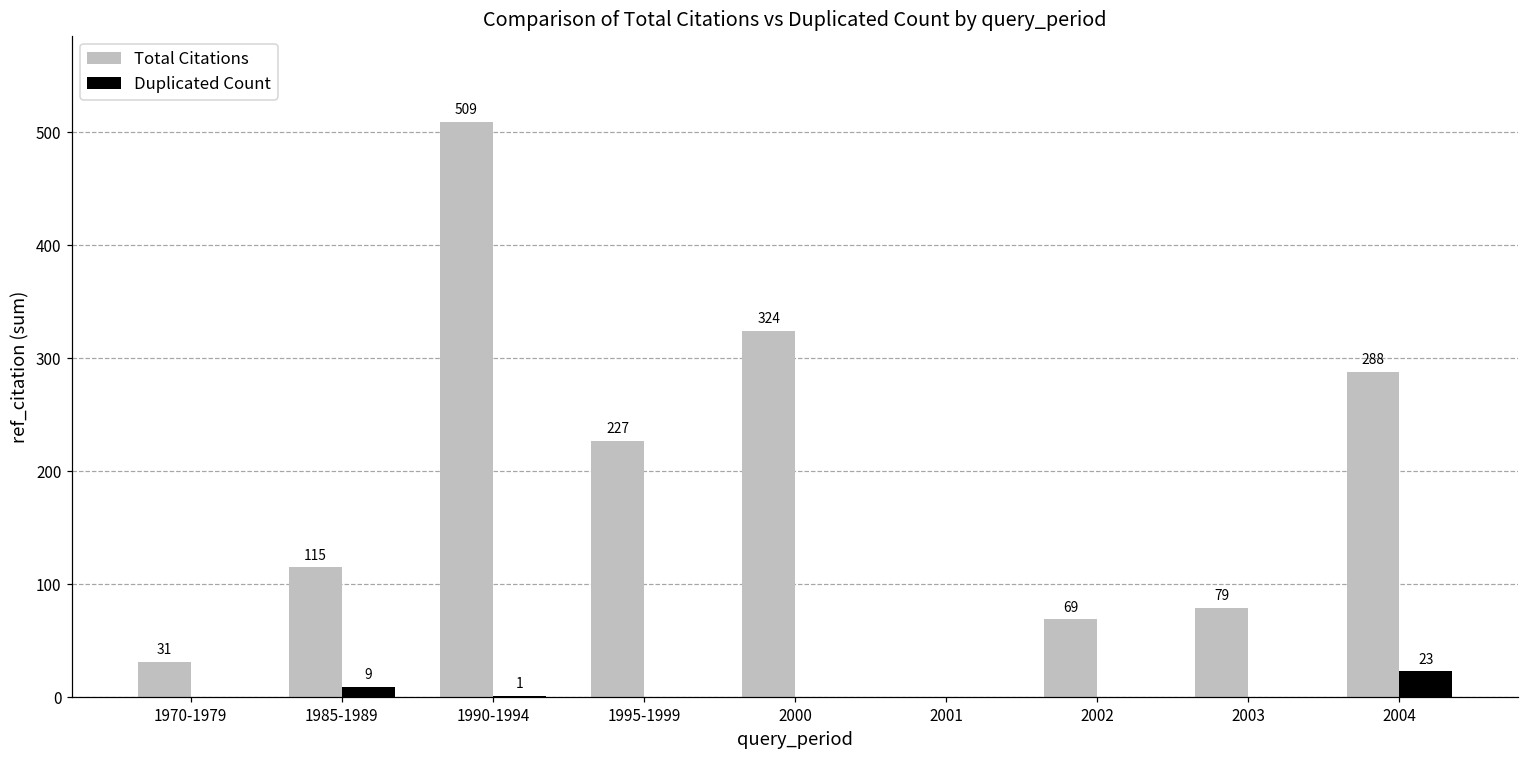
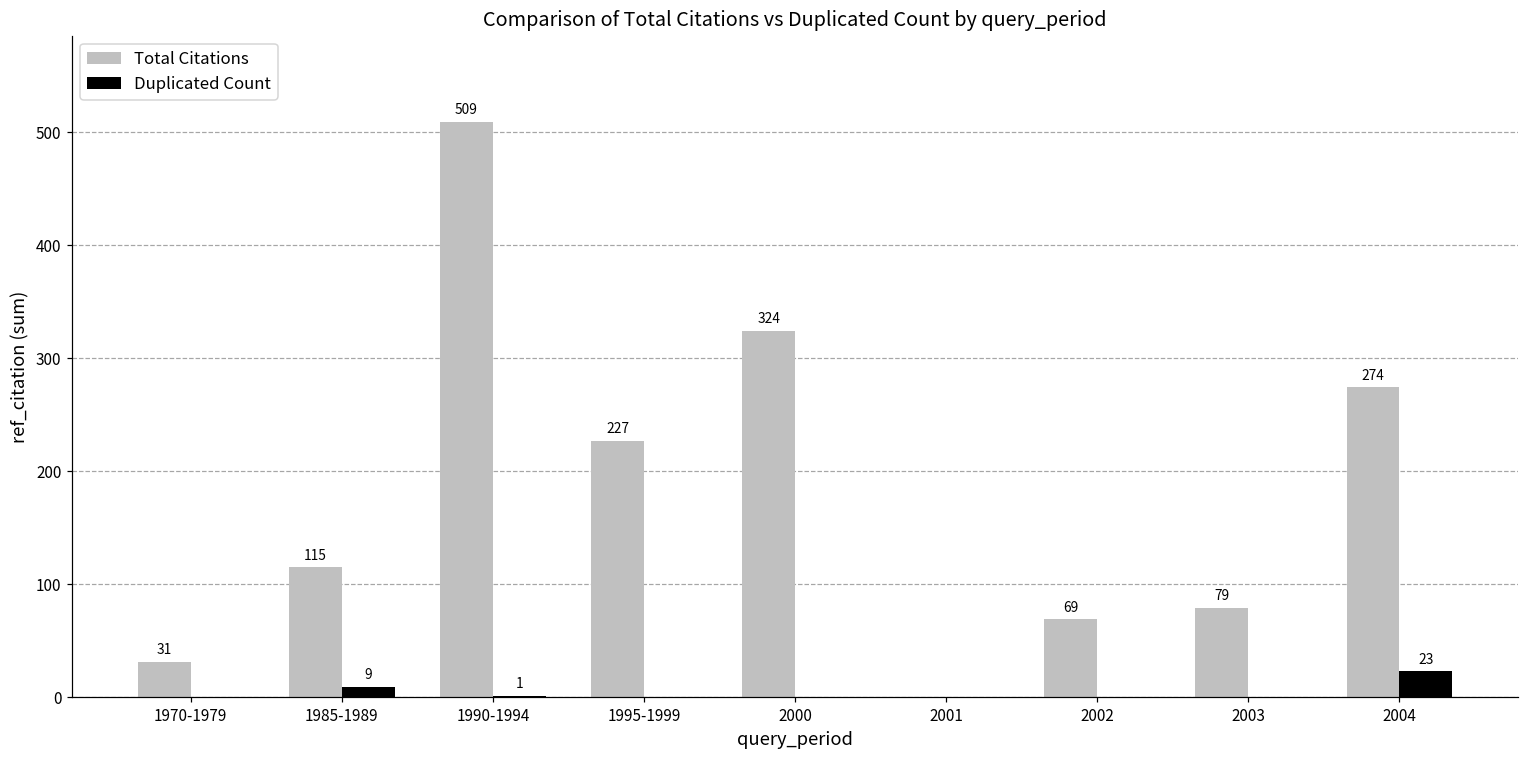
  {
    "Total Citations": {
      "1970-1979": 31,
      "1985-1989": 115,
      "1990-1994": 509,
      "1995-1999": 227,
      "2000": 324,
      "2002": 69,
      "2003": 79,
-     "2004": 288
+     "2004": 274
    },
    "Duplicated Count": {
      "1985-1989": 9,
      "1990-1994": 1,
      "2004": 23
    }
  }
